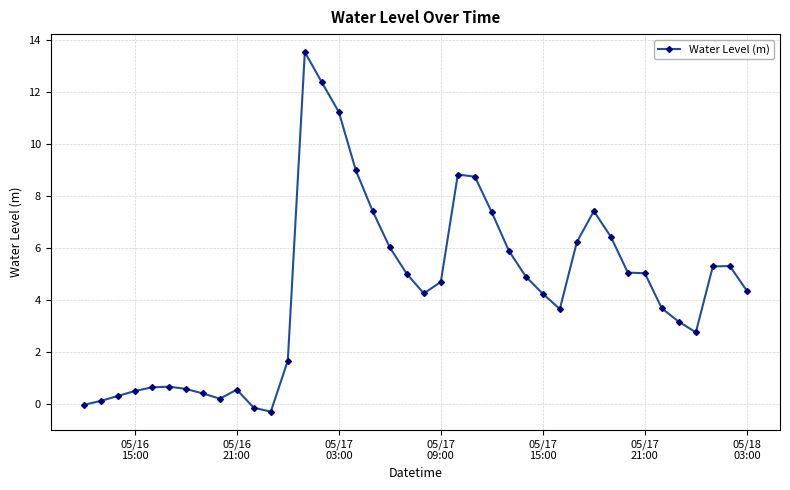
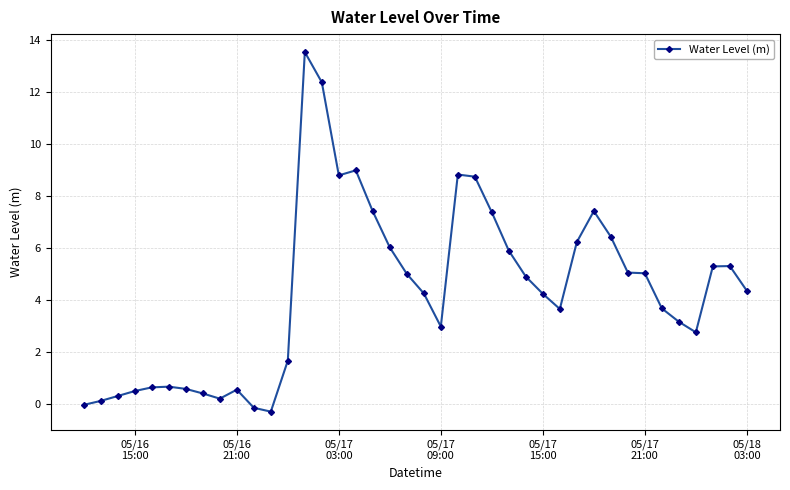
  {
    "05/16 15:00": 0.5,
    "05/16 21:00": 0.5,
-   "05/17 03:00": 11.2,
-   "05/17 09:00": 4.7,
+   "05/17 03:00": 8.8,
+   "05/17 09:00": 3.0,
    "05/17 15:00": 4.2,
    "05/17 21:00": 5.0,
    "05/18 03:00": 4.3
  }
